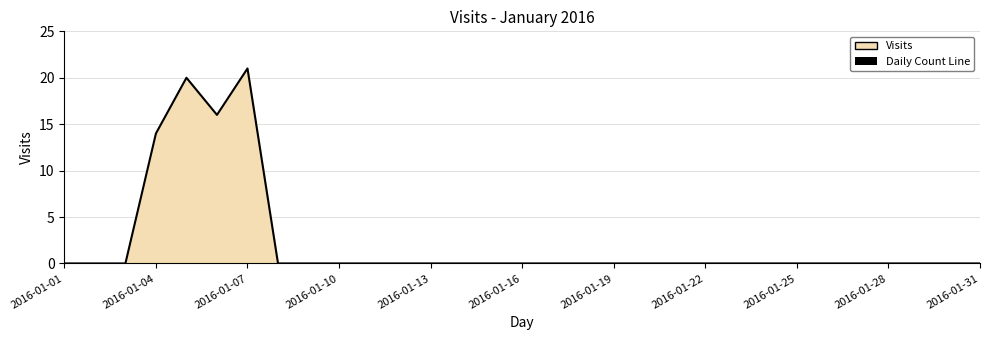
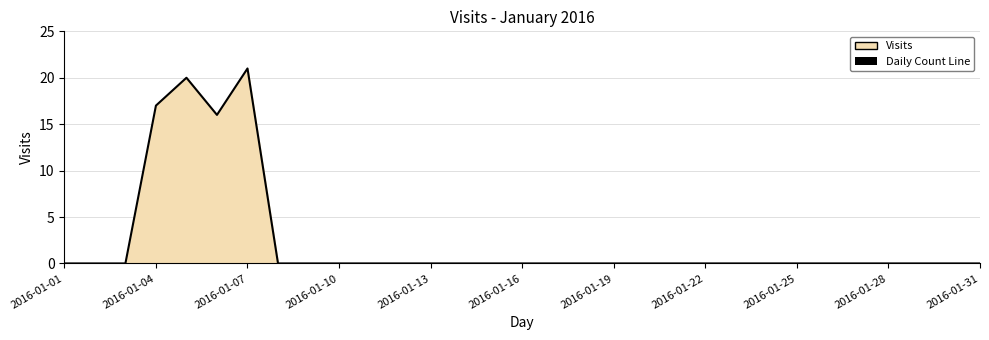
  {
    "2016-01-01": 0,
-   "2016-01-04": 14,
+   "2016-01-04": 17,
    "2016-01-07": 21,
    "2016-01-10": 0,
    "2016-01-13": 0,
    "2016-01-16": 0,
    "2016-01-19": 0,
    "2016-01-22": 0,
    "2016-01-25": 0,
    "2016-01-28": 0,
    "2016-01-31": 0
  }
